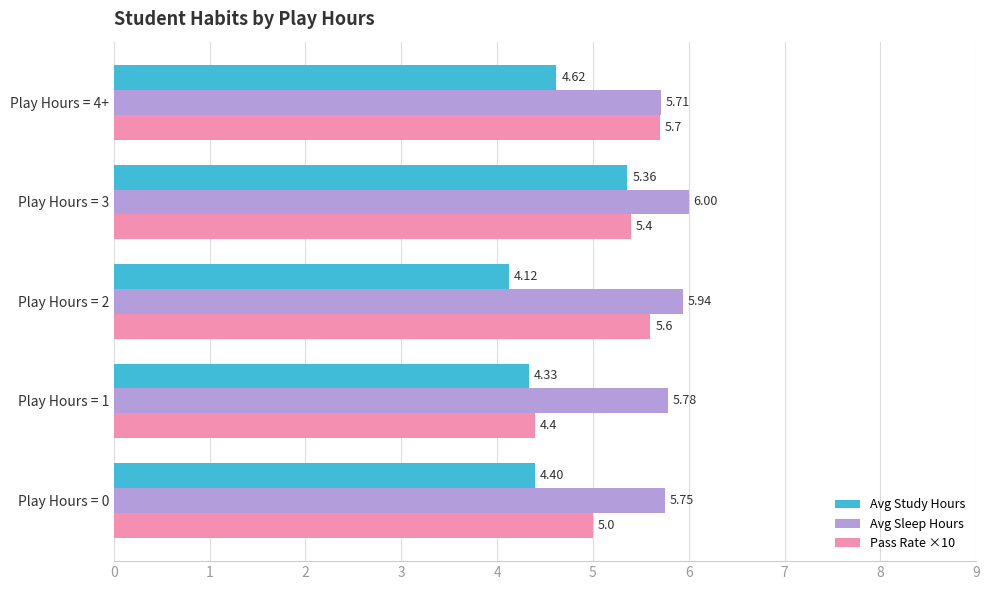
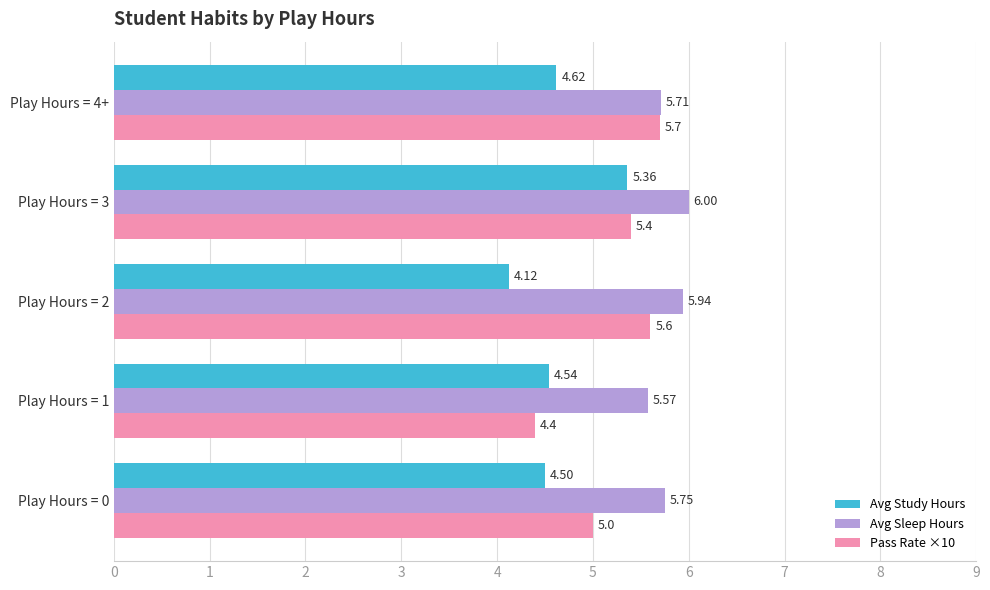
  {
    "Avg Study Hours": {
      "Play Hours = 4+": 4.62,
      "Play Hours = 3": 5.36,
      "Play Hours = 2": 4.12,
-     "Play Hours = 1": 4.33,
-     "Play Hours = 0": 4.40
+     "Play Hours = 1": 4.54,
+     "Play Hours = 0": 4.50
    },
    "Avg Sleep Hours": {
      "Play Hours = 4+": 5.71,
      "Play Hours = 3": 6.00,
      "Play Hours = 2": 5.94,
-     "Play Hours = 1": 5.78,
+     "Play Hours = 1": 5.57,
      "Play Hours = 0": 5.75
    },
    "Pass Rate ×10": {
      "Play Hours = 4+": 5.7,
      "Play Hours = 3": 5.4,
      "Play Hours = 2": 5.6,
      "Play Hours = 1": 4.4,
      "Play Hours = 0": 5.0
    }
  }
